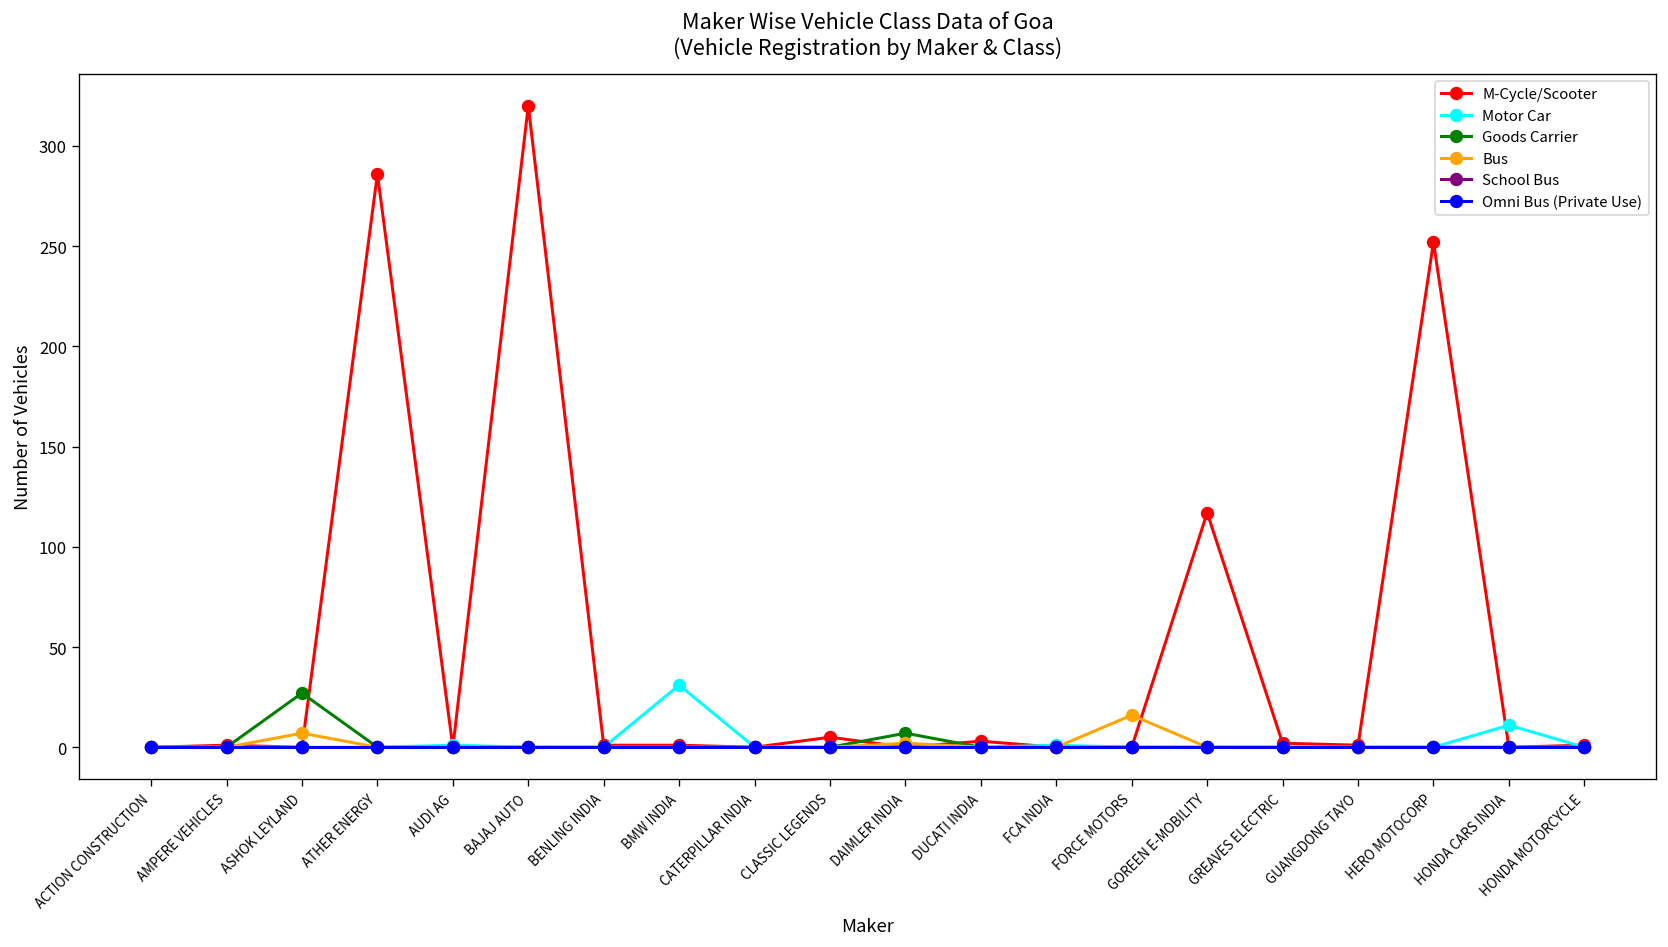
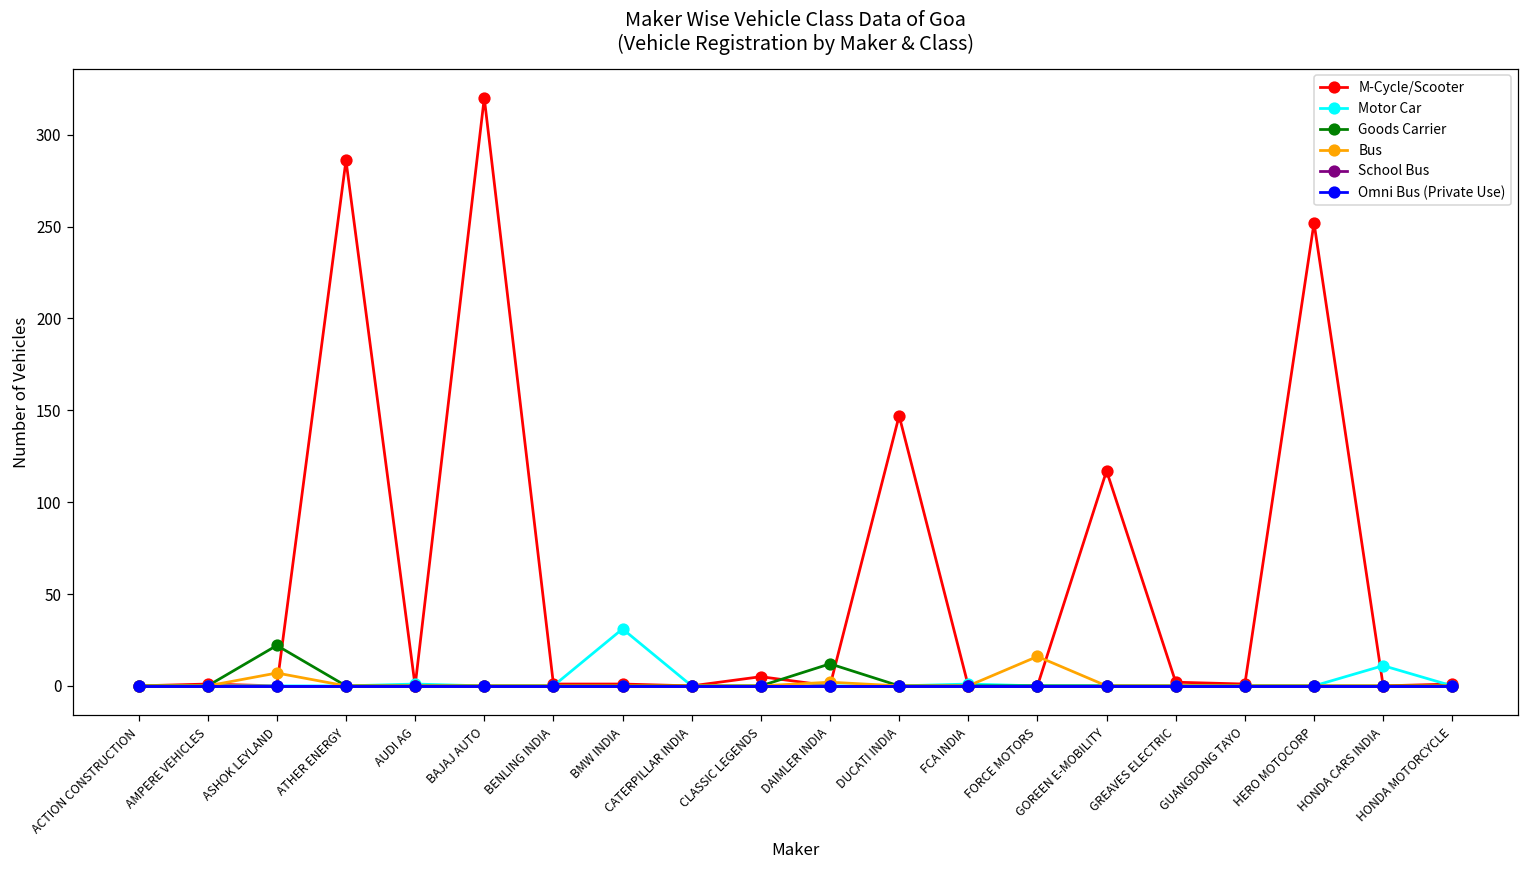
  {
    "M-Cycle/Scooter": {
      "ATHER ENERGY": 286,
      "BAJAJ AUTO": 320,
      "CLASSIC LEGENDS": 5,
-     "DUCATI INDIA": 3,
+     "DUCATI INDIA": 147,
      "GOREEN E-MOBILITY": 117,
      "GREAVES ELECTRIC": 2,
      "HERO MOTOCORP": 252
    },
    "Motor Car": {
      "BMW INDIA": 31,
      "HONDA CARS INDIA": 11
    },
    "Goods Carrier": {
-     "ASHOK LEYLAND": 27,
-     "DAIMLER INDIA": 7
+     "ASHOK LEYLAND": 22,
+     "DAIMLER INDIA": 12
    },
    "Bus": {
      "ASHOK LEYLAND": 7,
      "DAIMLER INDIA": 2,
      "FORCE MOTORS": 16
    }
  }
